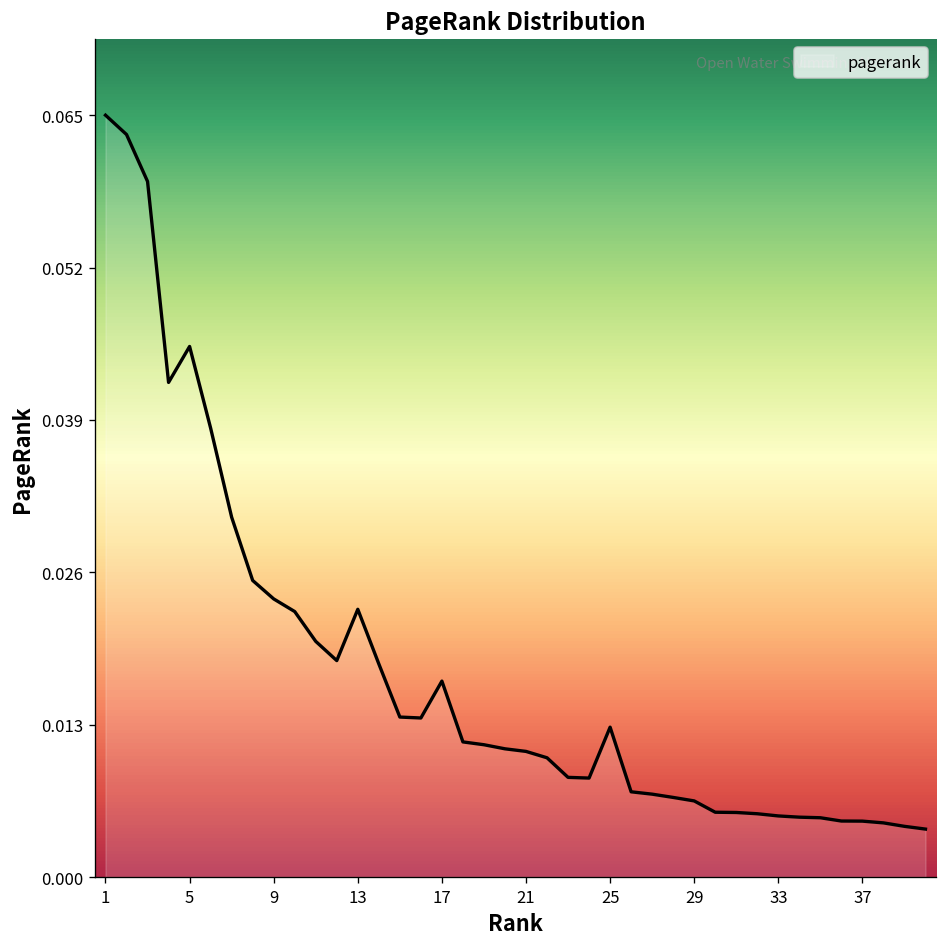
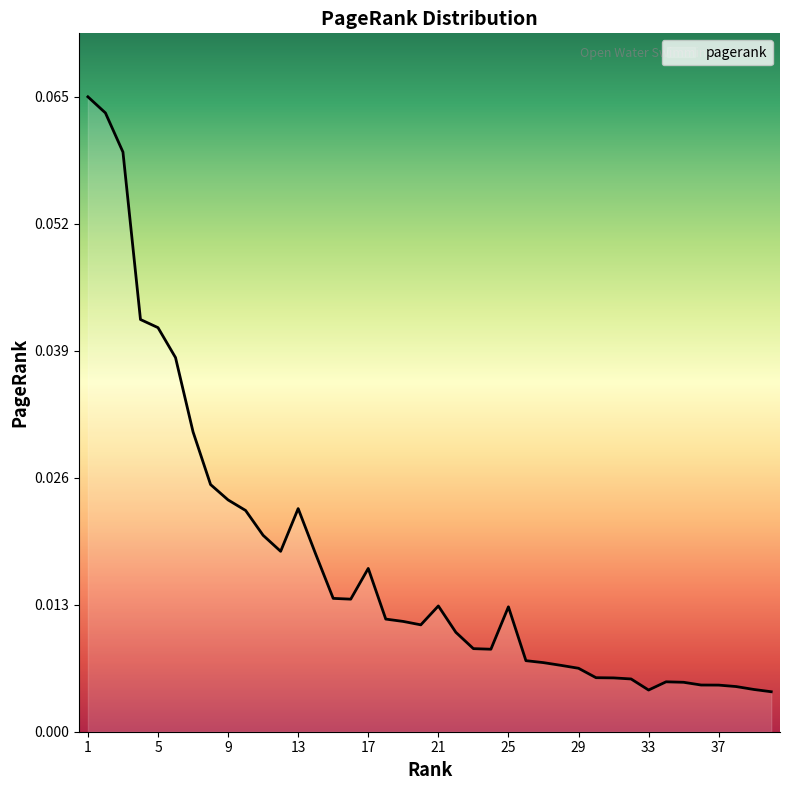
  {
    "1": 0.065,
-   "5": 0.046,
+   "5": 0.042,
    "9": 0.024,
    "13": 0.023,
    "17": 0.017,
-   "21": 0.011,
+   "21": 0.013,
    "25": 0.013,
    "29": 0.007,
-   "33": 0.005,
+   "33": 0.004,
    "37": 0.005
  }
